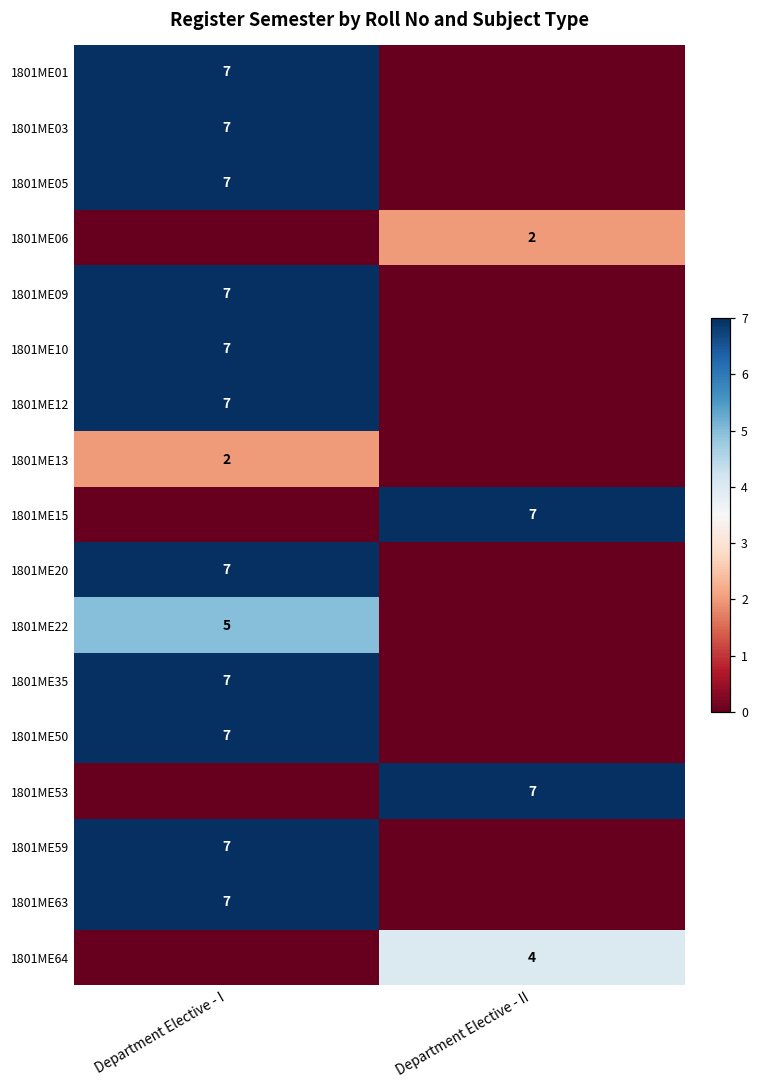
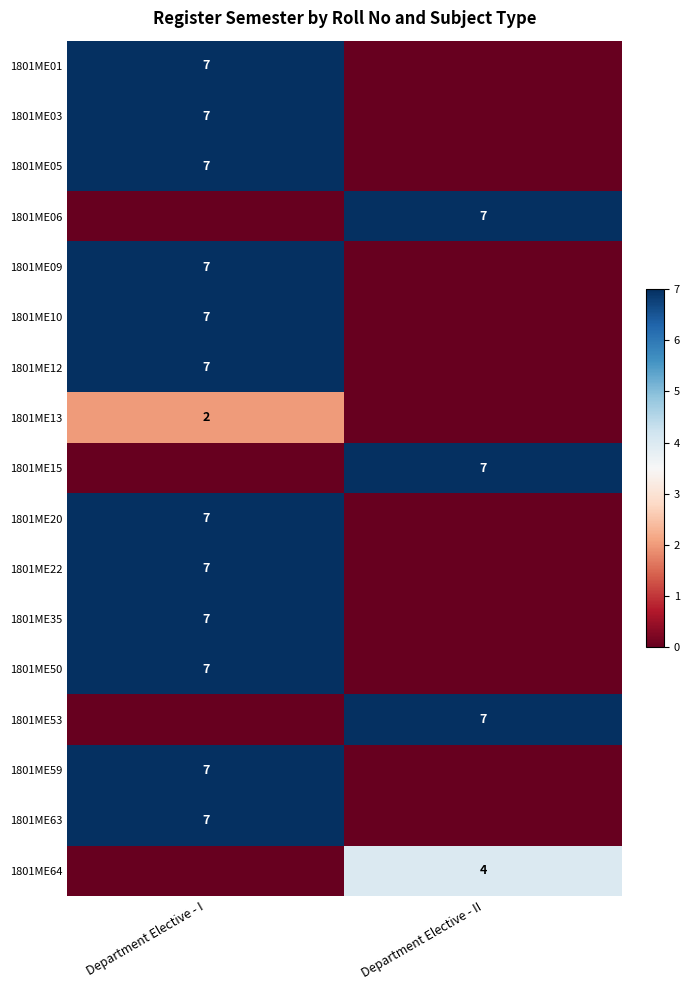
  {
    "1801ME01": {
      "Department Elective - I": 7
    },
    "1801ME03": {
      "Department Elective - I": 7
    },
    "1801ME05": {
      "Department Elective - I": 7
    },
    "1801ME06": {
-     "Department Elective - II": 2
+     "Department Elective - II": 7
    },
    "1801ME09": {
      "Department Elective - I": 7
    },
    "1801ME10": {
      "Department Elective - I": 7
    },
    "1801ME12": {
      "Department Elective - I": 7
    },
    "1801ME13": {
      "Department Elective - I": 2
    },
    "1801ME15": {
      "Department Elective - II": 7
    },
    "1801ME20": {
      "Department Elective - I": 7
    },
    "1801ME22": {
-     "Department Elective - I": 5
+     "Department Elective - I": 7
    },
    "1801ME35": {
      "Department Elective - I": 7
    },
    "1801ME50": {
      "Department Elective - I": 7
    },
    "1801ME53": {
      "Department Elective - II": 7
    },
    "1801ME59": {
      "Department Elective - I": 7
    },
    "1801ME63": {
      "Department Elective - I": 7
    },
    "1801ME64": {
      "Department Elective - II": 4
    }
  }
